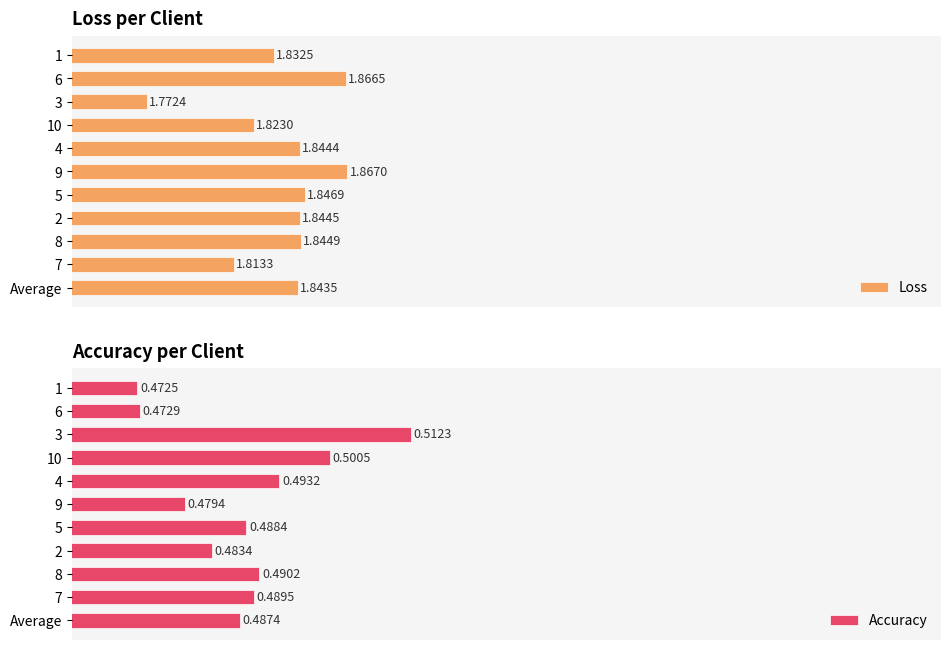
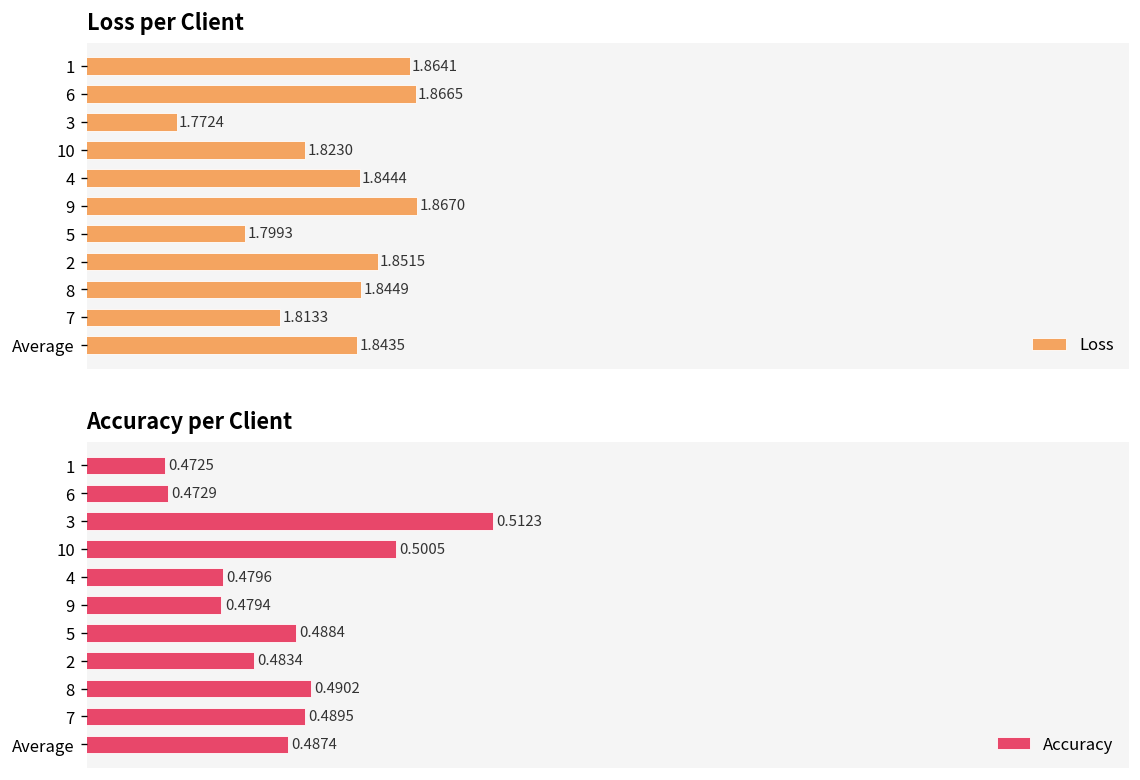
  {
    "Loss per Client": {
-     "1": 1.8325,
+     "1": 1.8641,
      "6": 1.8665,
      "3": 1.7724,
      "10": 1.8230,
      "4": 1.8444,
      "9": 1.8670,
-     "5": 1.8469,
-     "2": 1.8445,
+     "5": 1.7993,
+     "2": 1.8515,
      "8": 1.8449,
      "7": 1.8133,
      "Average": 1.8435
    },
    "Accuracy per Client": {
      "1": 0.4725,
      "6": 0.4729,
      "3": 0.5123,
      "10": 0.5005,
-     "4": 0.4932,
+     "4": 0.4796,
      "9": 0.4794,
      "5": 0.4884,
      "2": 0.4834,
      "8": 0.4902,
      "7": 0.4895,
      "Average": 0.4874
    }
  }
